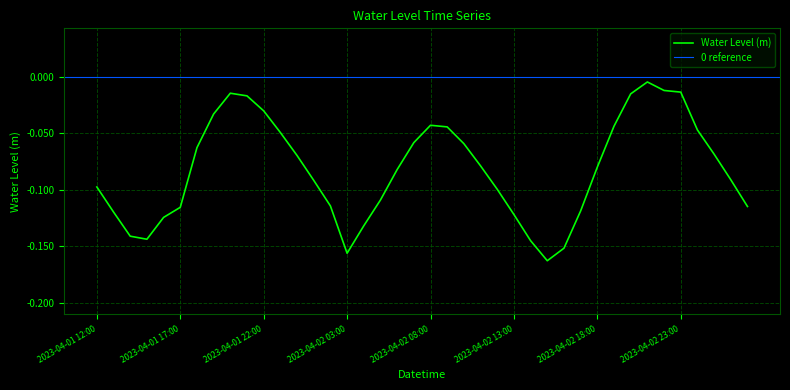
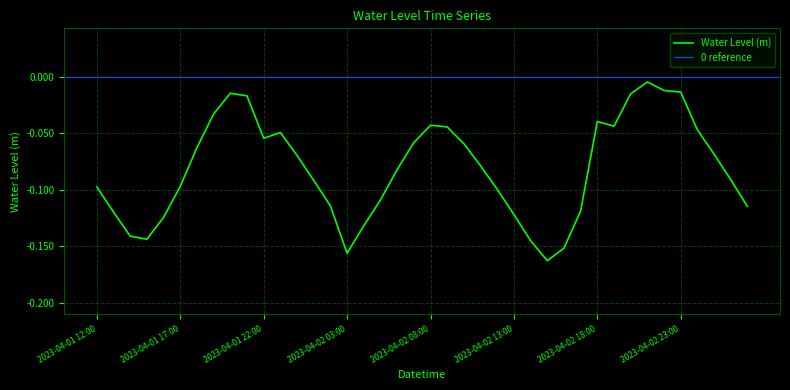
  {
    "2023-04-01 12:00": -0.098,
-   "2023-04-01 17:00": -0.116,
-   "2023-04-01 22:00": -0.030,
+   "2023-04-01 17:00": -0.097,
+   "2023-04-01 22:00": -0.055,
    "2023-04-02 03:00": -0.156,
    "2023-04-02 08:00": -0.043,
    "2023-04-02 13:00": -0.122,
-   "2023-04-02 18:00": -0.080,
+   "2023-04-02 18:00": -0.040,
    "2023-04-02 23:00": -0.014
  }
